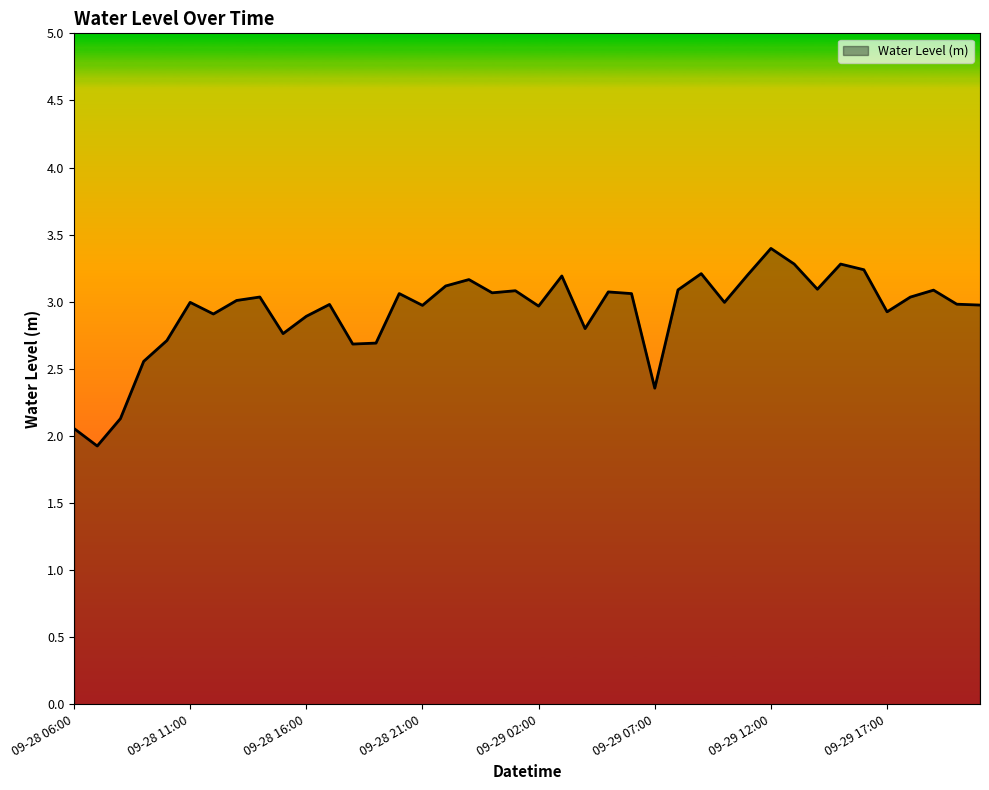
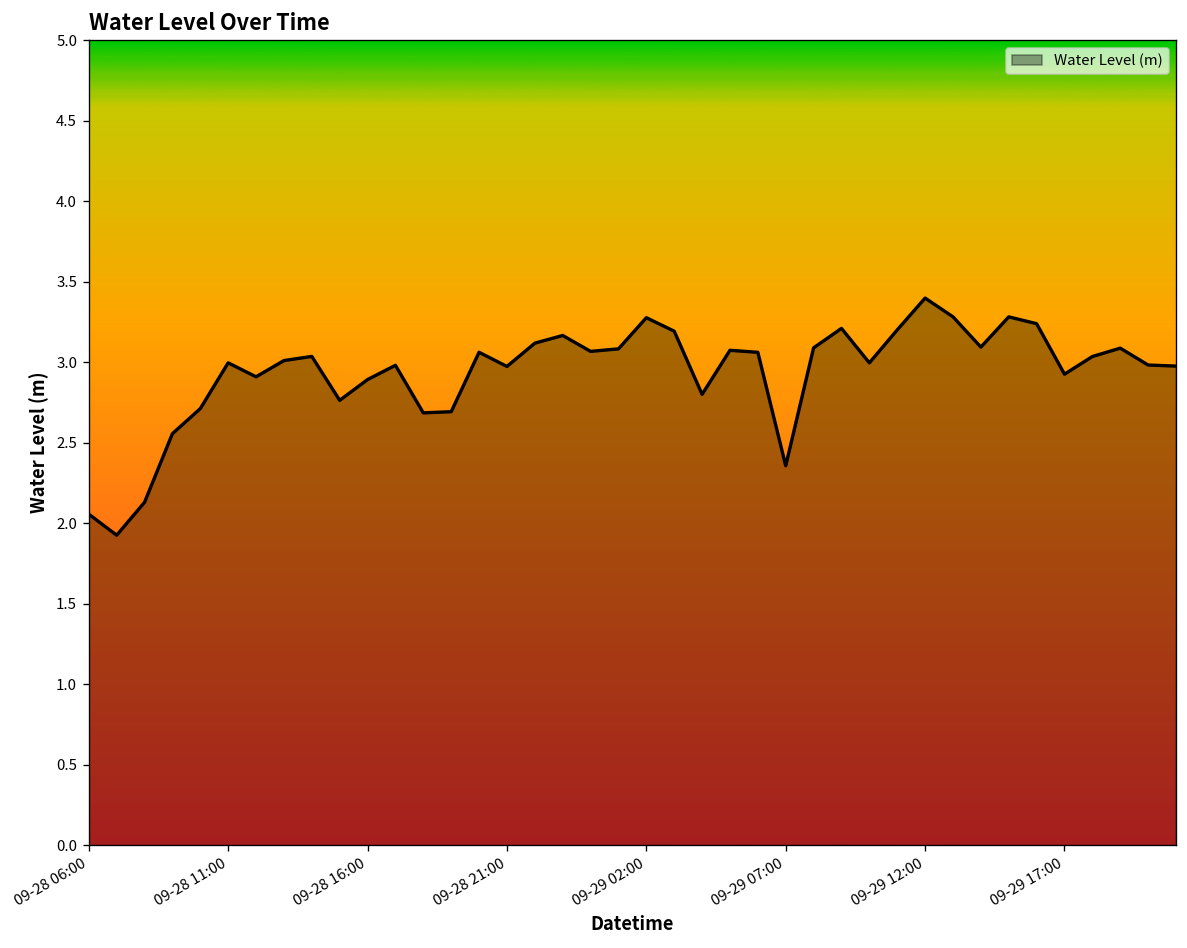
  {
    "09-28 06:00": 2.06,
    "09-28 11:00": 3.00,
    "09-28 16:00": 2.89,
    "09-28 21:00": 2.97,
-   "09-29 02:00": 2.97,
+   "09-29 02:00": 3.28,
    "09-29 07:00": 2.36,
    "09-29 12:00": 3.40,
    "09-29 17:00": 2.92
  }
